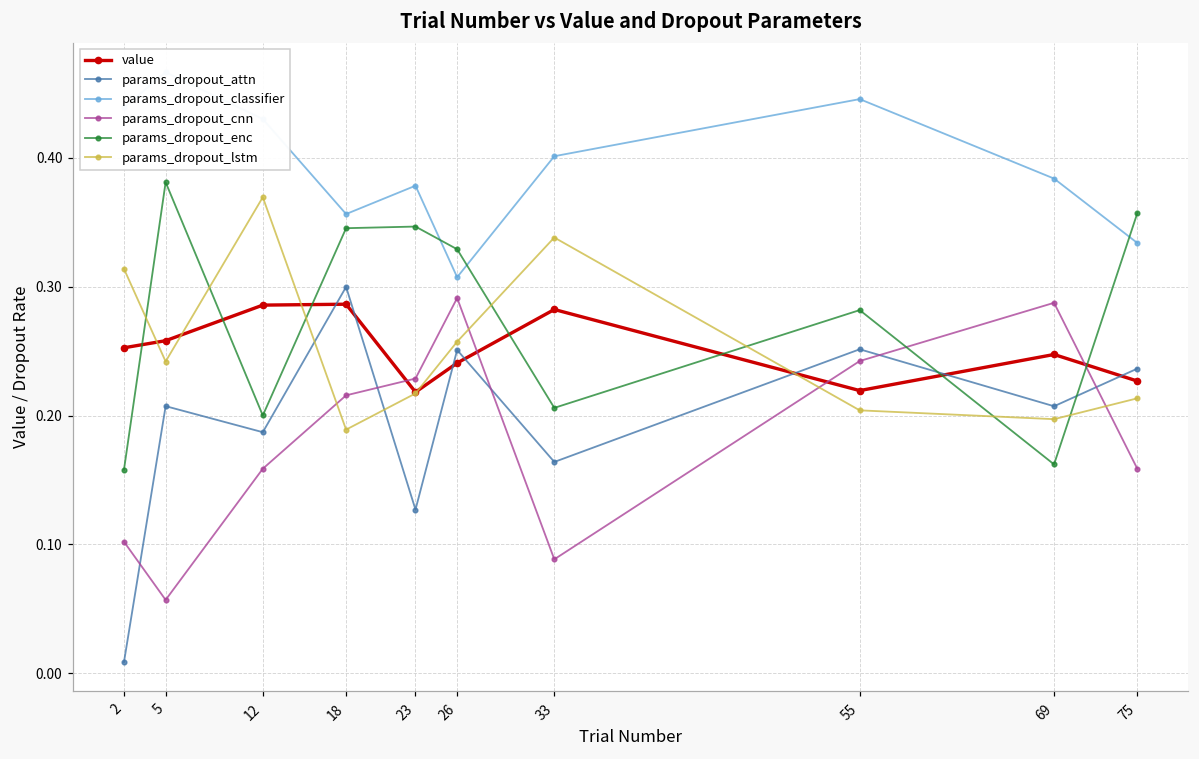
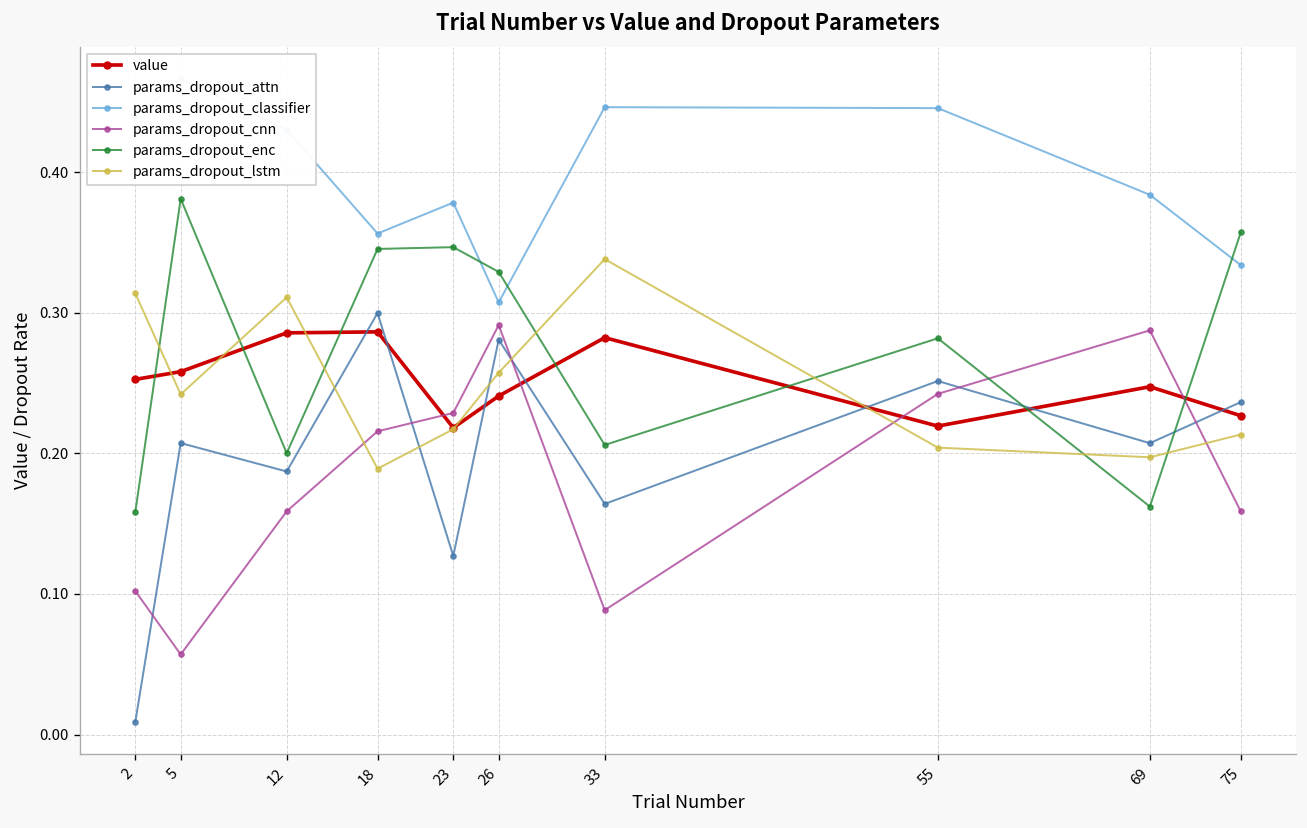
  {
    "value": {
      "2": 0.253,
      "5": 0.258,
      "12": 0.286,
      "18": 0.286,
      "26": 0.241,
      "33": 0.282,
      "55": 0.219,
      "69": 0.247,
      "75": 0.227
    },
    "params_dropout_attn": {
      "2": 0.009,
      "5": 0.207,
      "12": 0.187,
      "18": 0.300,
      "23": 0.127,
-     "26": 0.251,
+     "26": 0.281,
      "33": 0.164,
      "55": 0.251,
      "69": 0.207,
      "75": 0.236
    },
    "params_dropout_classifier": {
      "18": 0.356,
      "23": 0.378,
      "26": 0.307,
-     "33": 0.401,
+     "33": 0.446,
      "55": 0.446,
      "69": 0.384,
      "75": 0.334
    },
    "params_dropout_cnn": {
      "2": 0.102,
      "5": 0.057,
      "12": 0.159,
      "18": 0.216,
      "23": 0.229,
      "26": 0.291,
      "33": 0.089,
      "55": 0.242,
      "69": 0.287,
      "75": 0.159
    },
    "params_dropout_enc": {
      "2": 0.158,
      "5": 0.381,
      "12": 0.200,
      "18": 0.345,
      "23": 0.347,
      "26": 0.329,
      "33": 0.206,
      "55": 0.282,
      "69": 0.162,
      "75": 0.357
    },
    "params_dropout_lstm": {
      "2": 0.314,
      "5": 0.242,
-     "12": 0.369,
+     "12": 0.311,
      "18": 0.189,
      "26": 0.257,
      "33": 0.338,
      "55": 0.204,
      "69": 0.197,
      "75": 0.213
    }
  }
